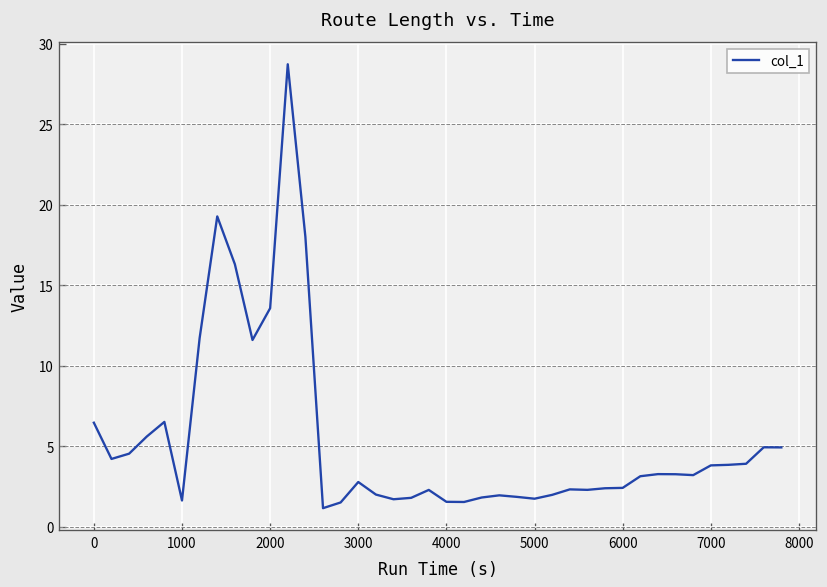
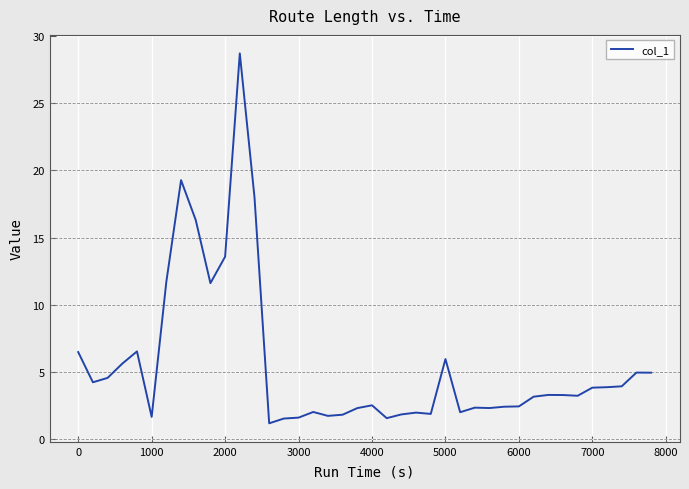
  {
    "0": 6.5,
    "1000": 1.6,
    "2000": 13.6,
-   "3000": 2.8,
-   "4000": 1.6,
-   "5000": 1.7,
+   "3000": 1.6,
+   "4000": 2.5,
+   "5000": 5.9,
    "6000": 2.4,
    "7000": 3.8
  }
